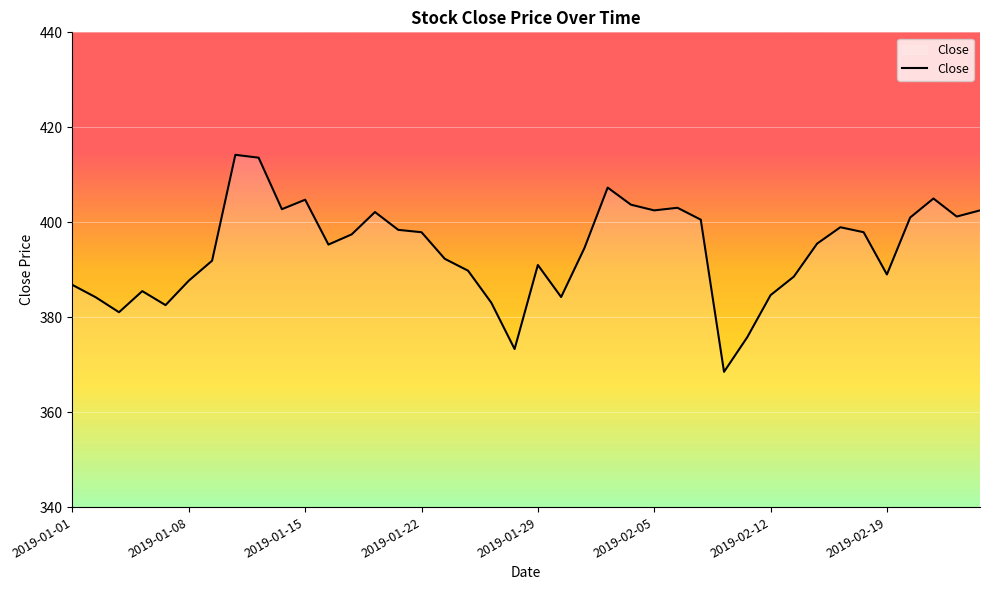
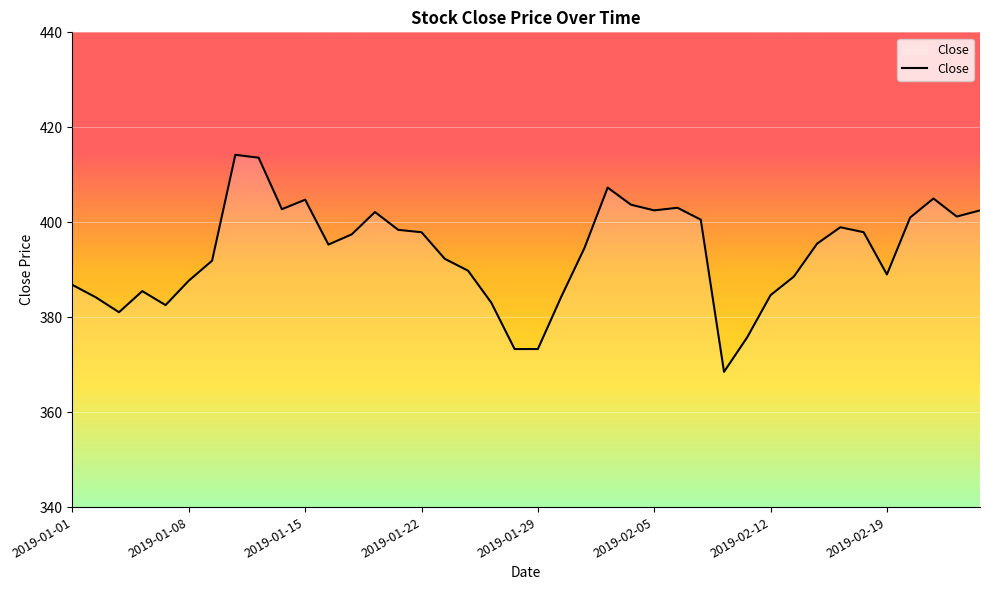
  {
    "2019-01-01": 387,
    "2019-01-08": 388,
    "2019-01-15": 405,
    "2019-01-22": 398,
-   "2019-01-29": 391,
+   "2019-01-29": 373,
    "2019-02-05": 403,
    "2019-02-12": 385,
    "2019-02-19": 389
  }
